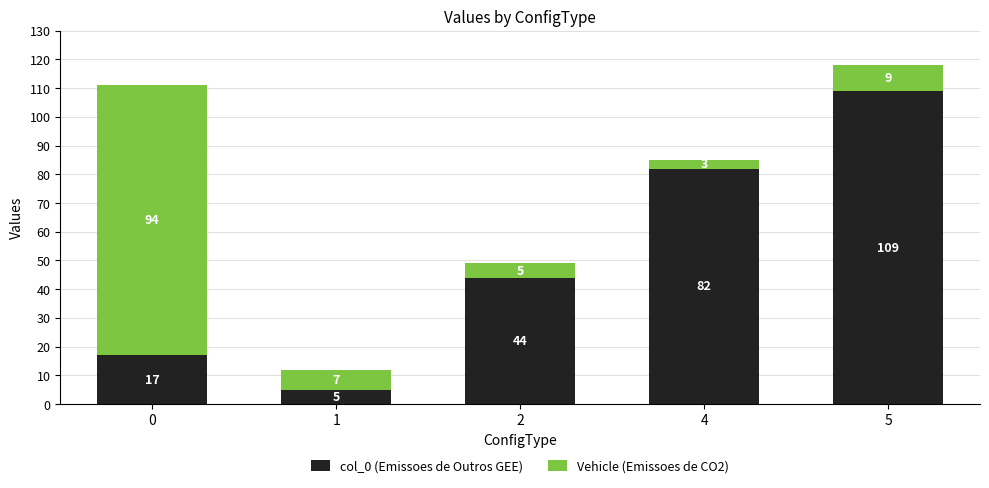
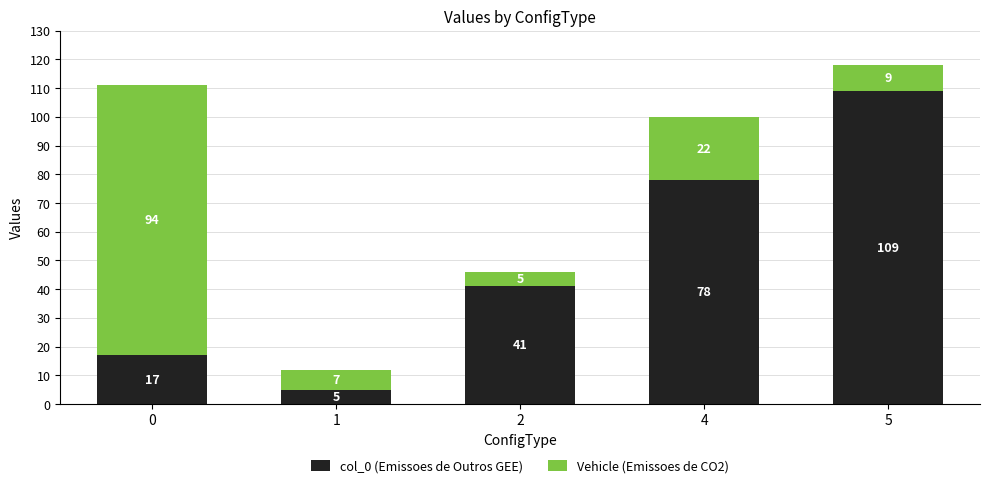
  {
    "col_0 (Emissoes de Outros GEE)": {
      "0": 17,
      "1": 5,
-     "2": 44,
-     "4": 82,
+     "2": 41,
+     "4": 78,
      "5": 109
    },
    "Vehicle (Emissoes de CO2)": {
      "0": 94,
      "1": 7,
      "2": 5,
-     "4": 3,
+     "4": 22,
      "5": 9
    }
  }
